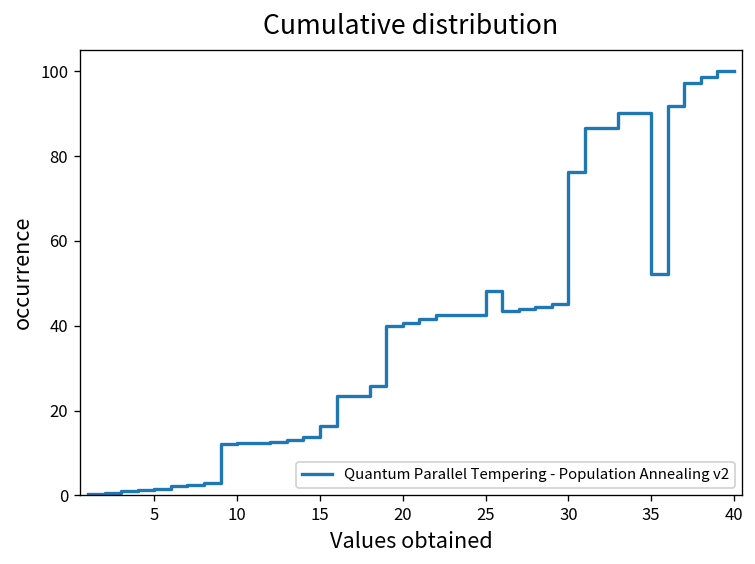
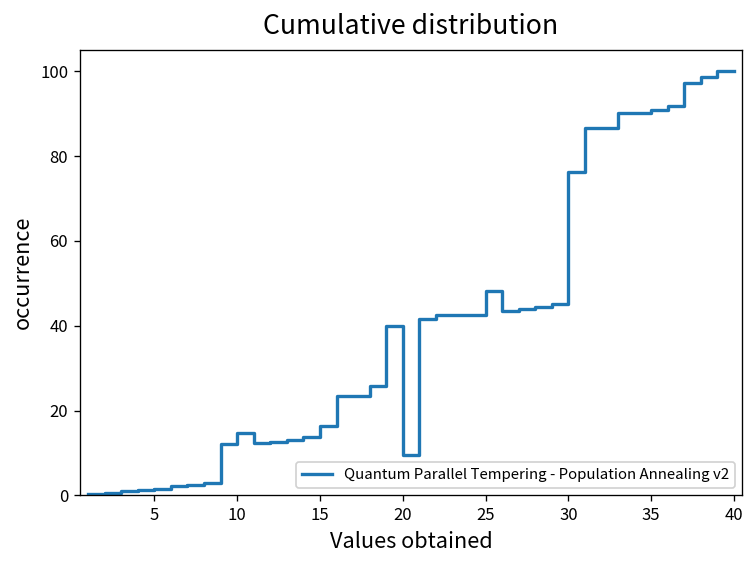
  {
    "5": 1,
-   "10": 12,
+   "10": 15,
    "15": 16,
-   "20": 41,
+   "20": 9,
    "25": 48,
    "30": 76,
-   "35": 52,
+   "35": 91,
    "40": 100
  }
